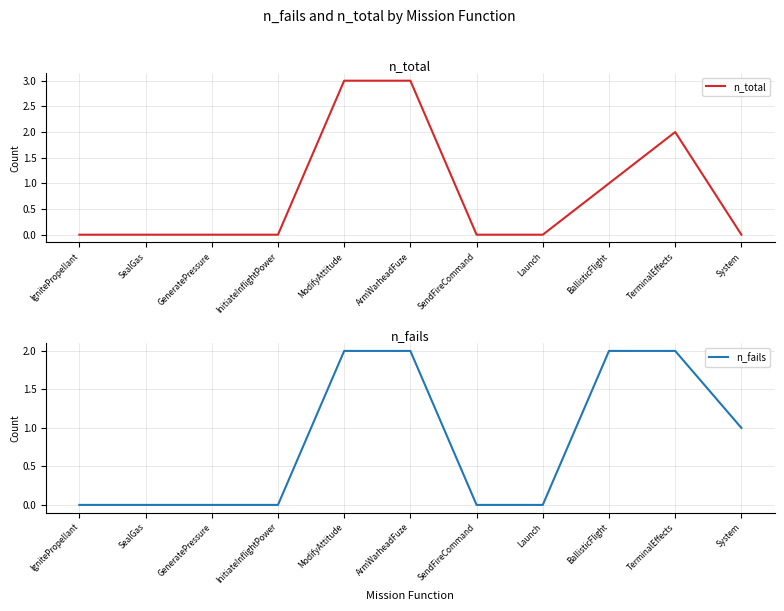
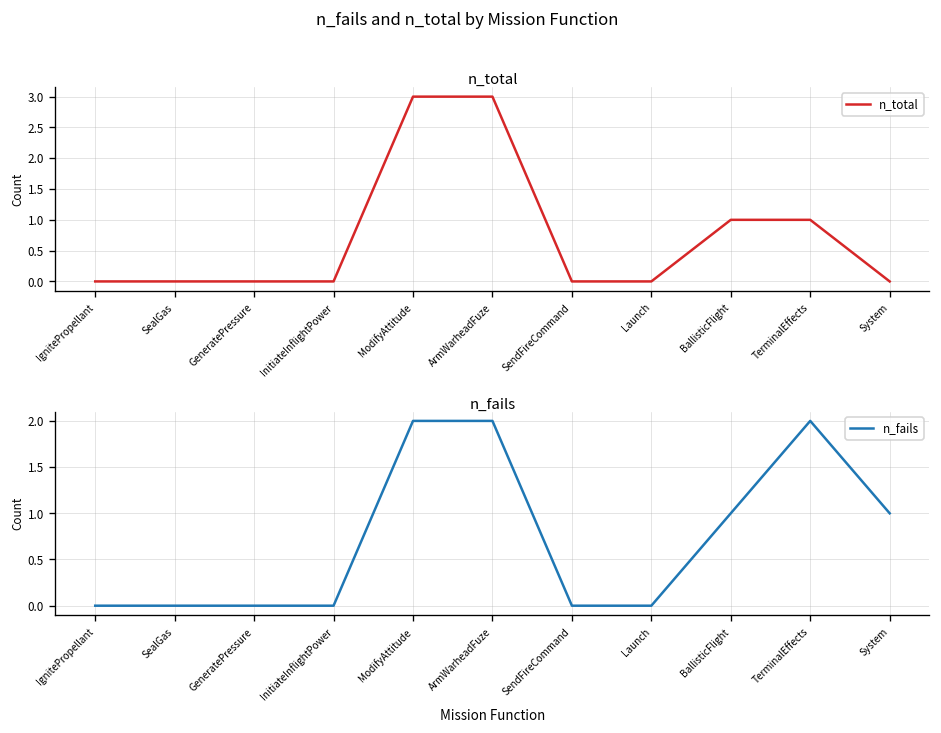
  {
    "n_total": {
      "IgnitePropellant": 0,
      "SealGas": 0,
      "GeneratePressure": 0,
      "InitiateInflightPower": 0,
      "ModifyAttitude": 3,
      "ArmWarheadFuze": 3,
      "SendFireCommand": 0,
      "Launch": 0,
      "BallisticFlight": 1,
-     "TerminalEffects": 2,
+     "TerminalEffects": 1,
      "System": 0
    },
    "n_fails": {
      "IgnitePropellant": 0,
      "SealGas": 0,
      "GeneratePressure": 0,
      "InitiateInflightPower": 0,
      "ModifyAttitude": 2,
      "ArmWarheadFuze": 2,
      "SendFireCommand": 0,
      "Launch": 0,
-     "BallisticFlight": 2,
+     "BallisticFlight": 1,
      "TerminalEffects": 2,
      "System": 1
    }
  }
